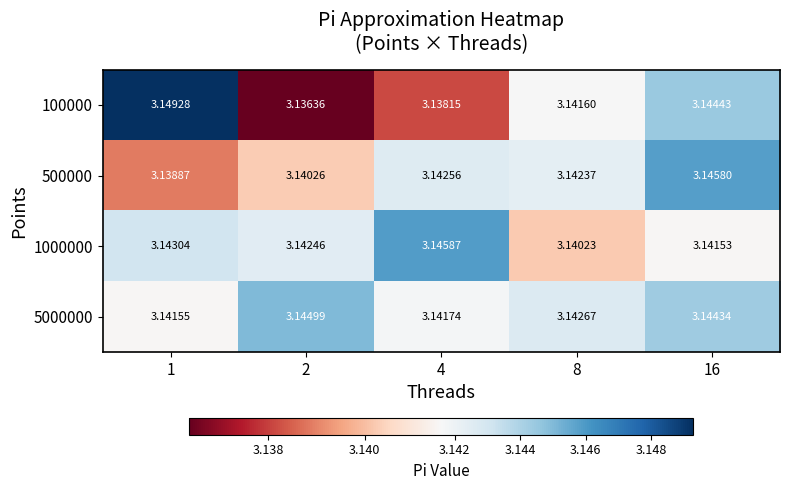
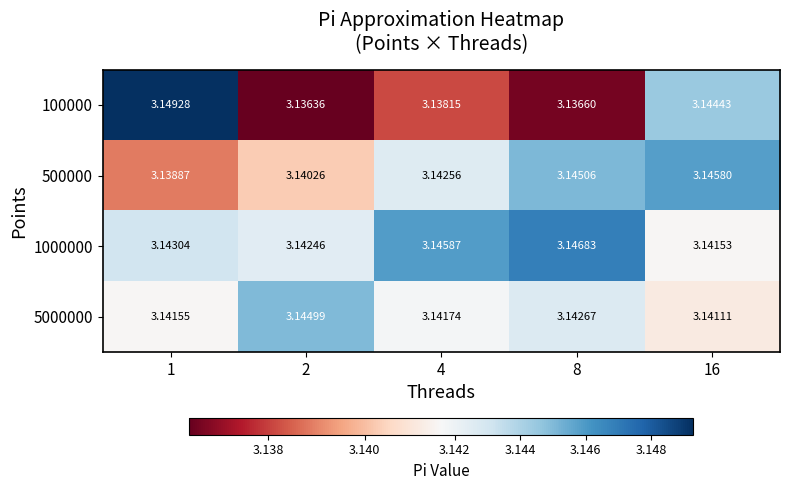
  {
    "100000": {
      "1": 3.14928,
      "2": 3.13636,
      "4": 3.13815,
-     "8": 3.14160,
+     "8": 3.13660,
      "16": 3.14443
    },
    "500000": {
      "1": 3.13887,
      "2": 3.14026,
      "4": 3.14256,
-     "8": 3.14237,
+     "8": 3.14506,
      "16": 3.14580
    },
    "1000000": {
      "1": 3.14304,
      "2": 3.14246,
      "4": 3.14587,
-     "8": 3.14023,
+     "8": 3.14683,
      "16": 3.14153
    },
    "5000000": {
      "1": 3.14155,
      "2": 3.14499,
      "4": 3.14174,
      "8": 3.14267,
-     "16": 3.14434
+     "16": 3.14111
    }
  }
